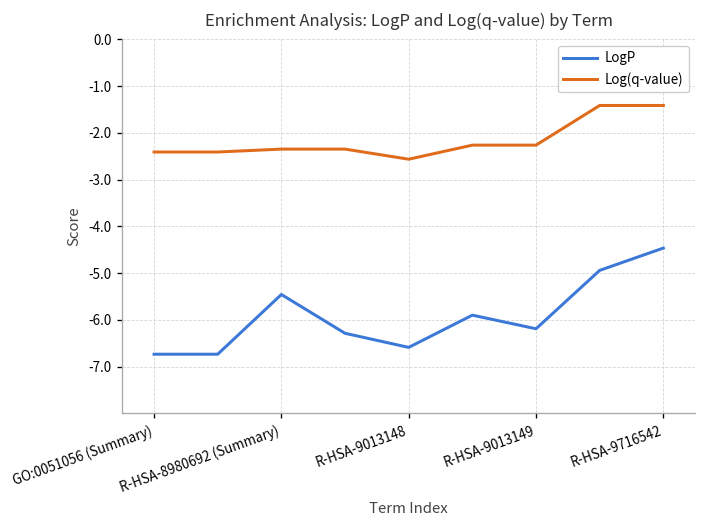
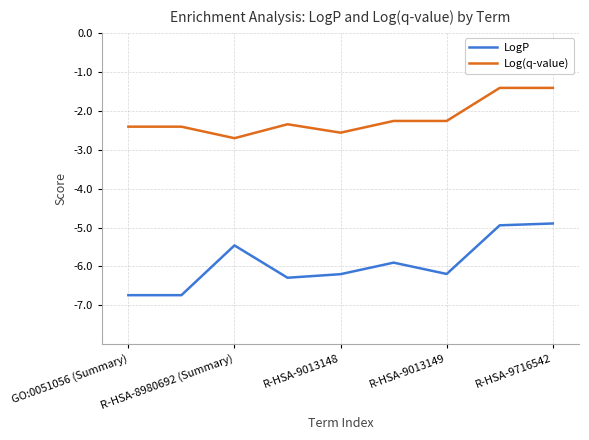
  {
    "LogP": {
      "GO:0051056 (Summary)": -6.7,
      "R-HSA-8980692 (Summary)": -5.5,
-     "R-HSA-9013148": -6.6,
+     "R-HSA-9013148": -6.2,
      "R-HSA-9013149": -6.2,
-     "R-HSA-9716542": -4.5
+     "R-HSA-9716542": -4.9
    },
    "Log(q-value)": {
      "GO:0051056 (Summary)": -2.4,
-     "R-HSA-8980692 (Summary)": -2.3,
+     "R-HSA-8980692 (Summary)": -2.7,
      "R-HSA-9013148": -2.6,
      "R-HSA-9013149": -2.3,
      "R-HSA-9716542": -1.4
    }
  }
